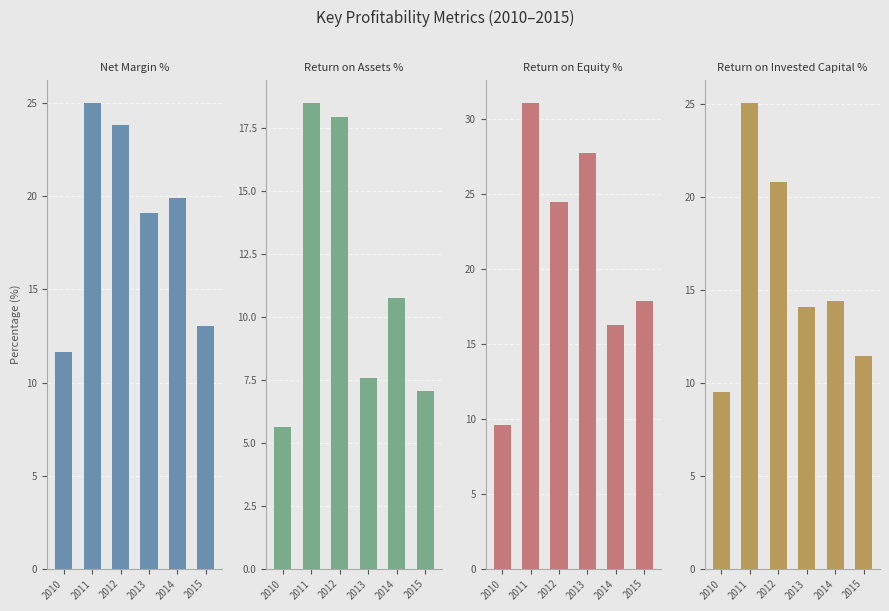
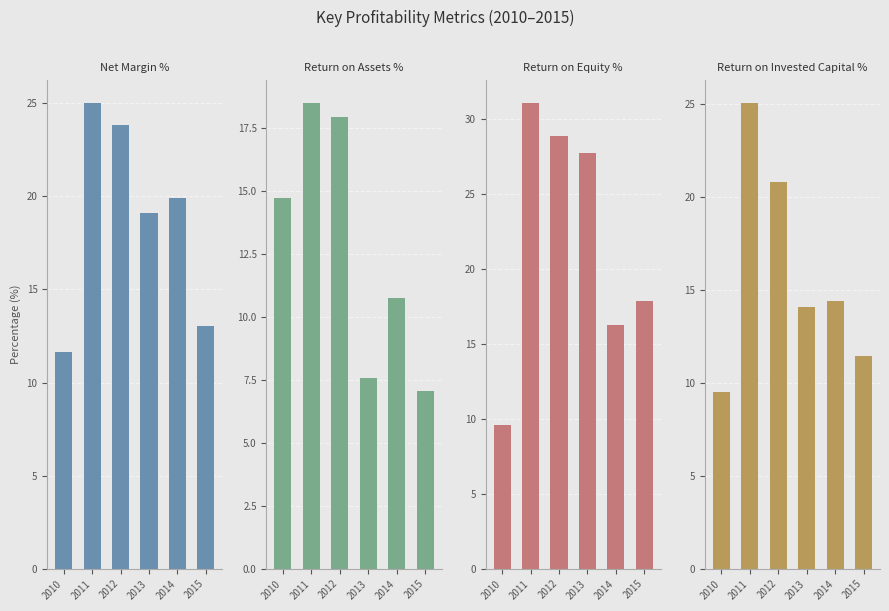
  {
    "Net Margin %": {
      "2010": 11.7,
      "2011": 25.0,
      "2012": 23.8,
      "2013": 19.1,
      "2014": 19.9,
      "2015": 13.0
    },
    "Return on Assets %": {
-     "2010": 5.7,
+     "2010": 14.7,
      "2011": 18.5,
      "2012": 18.0,
      "2013": 7.6,
      "2014": 10.8,
      "2015": 7.1
    },
    "Return on Equity %": {
      "2010": 9.6,
      "2011": 31.1,
-     "2012": 24.5,
+     "2012": 28.9,
      "2013": 27.8,
      "2014": 16.3,
      "2015": 17.9
    },
    "Return on Invested Capital %": {
      "2010": 9.5,
      "2011": 25.1,
      "2012": 20.8,
      "2013": 14.1,
      "2014": 14.4,
      "2015": 11.4
    }
  }
